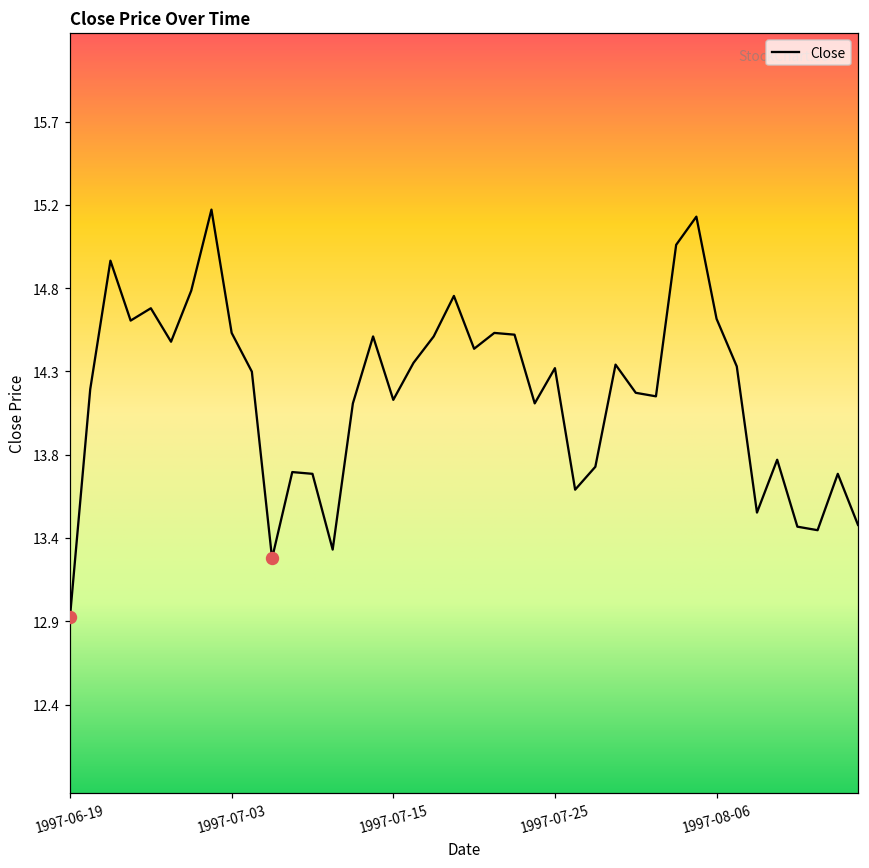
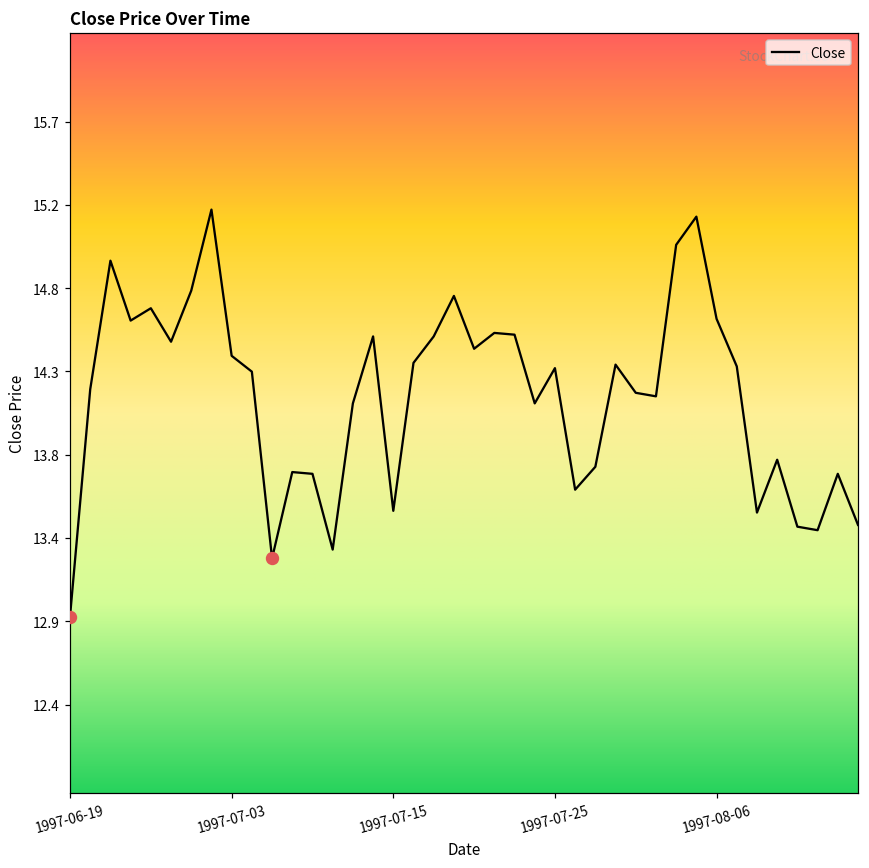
  {
    "Close": {
-     "1997-07-03": 14.52,
-     "1997-07-15": 14.14,
+     "1997-07-03": 14.39,
+     "1997-07-15": 13.51,
      "1997-07-25": 14.32,
      "1997-08-06": 14.60
    }
  }
